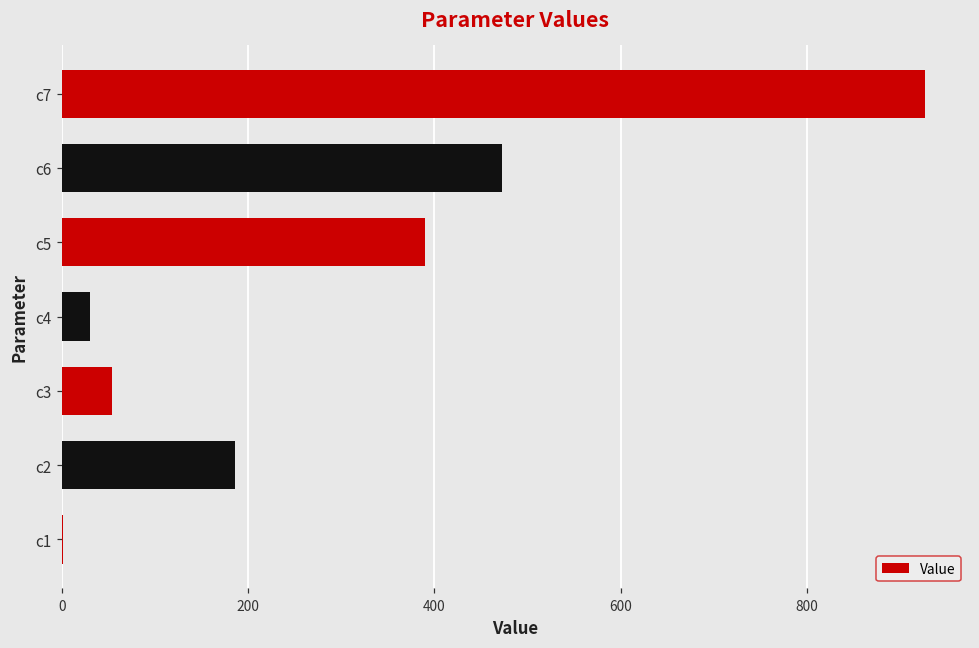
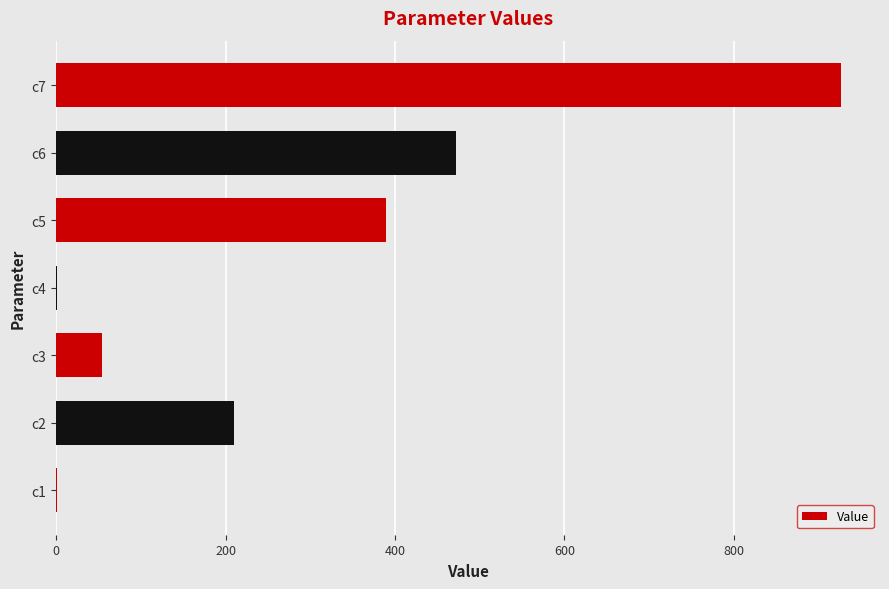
  {
    "c7": 930,
    "c6": 470,
    "c5": 390,
-   "c4": 30,
+   "c4": 0,
    "c3": 50,
-   "c2": 190
+   "c2": 210
  }
